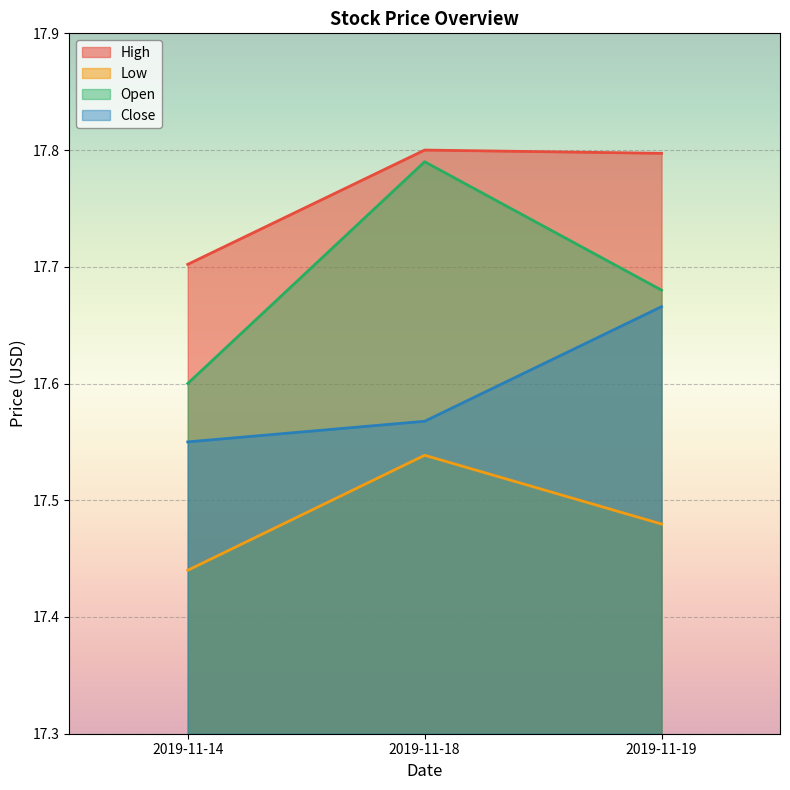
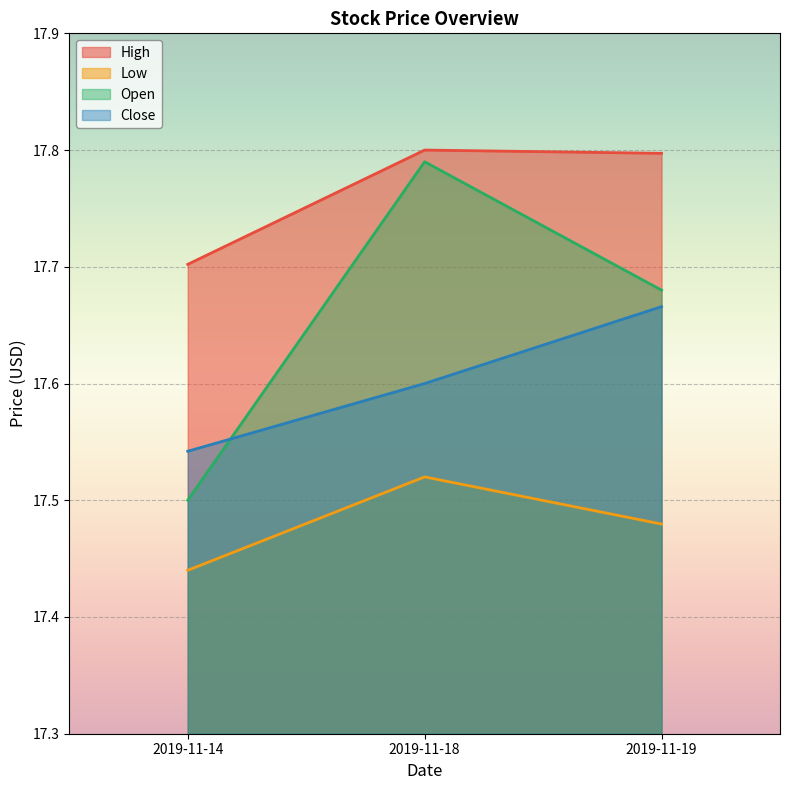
  {
    "High": {
      "2019-11-14": 17.702,
      "2019-11-18": 17.800,
      "2019-11-19": 17.797
    },
    "Low": {
      "2019-11-14": 17.440,
-     "2019-11-18": 17.539,
+     "2019-11-18": 17.520,
      "2019-11-19": 17.480
    },
    "Open": {
-     "2019-11-14": 17.6,
+     "2019-11-14": 17.5,
      "2019-11-18": 17.790,
      "2019-11-19": 17.680
    },
    "Close": {
-     "2019-11-14": 17.550,
-     "2019-11-18": 17.568,
+     "2019-11-14": 17.542,
+     "2019-11-18": 17.600,
      "2019-11-19": 17.666
    }
  }
